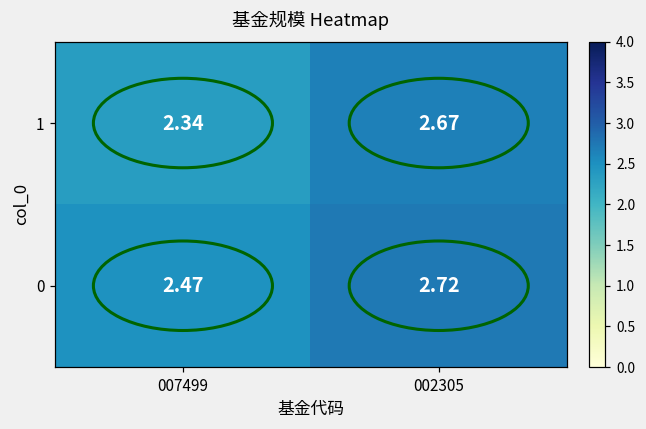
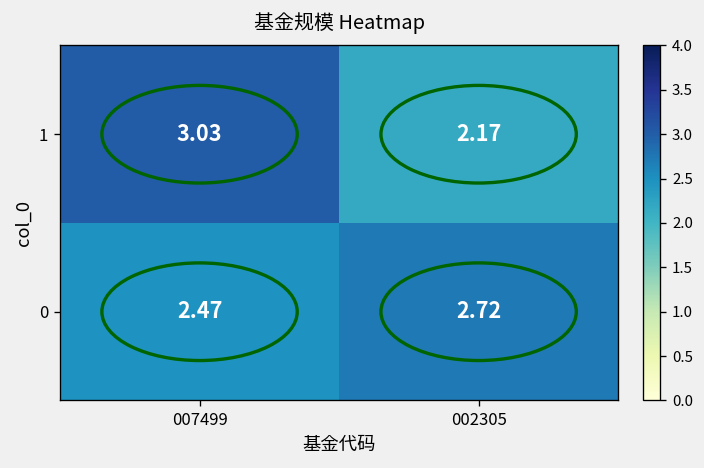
  {
    "1": {
-     "007499": 2.34,
-     "002305": 2.67
+     "007499": 3.03,
+     "002305": 2.17
    },
    "0": {
      "007499": 2.47,
      "002305": 2.72
    }
  }
